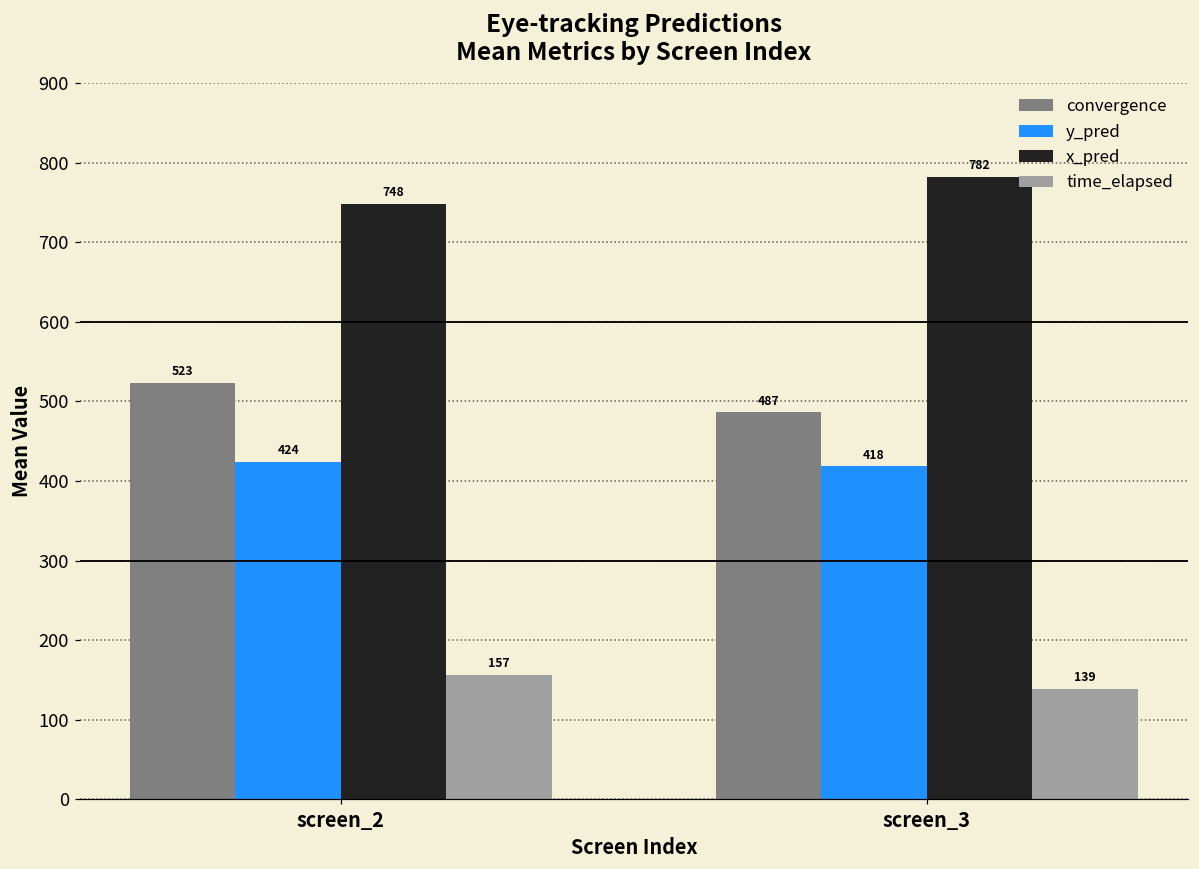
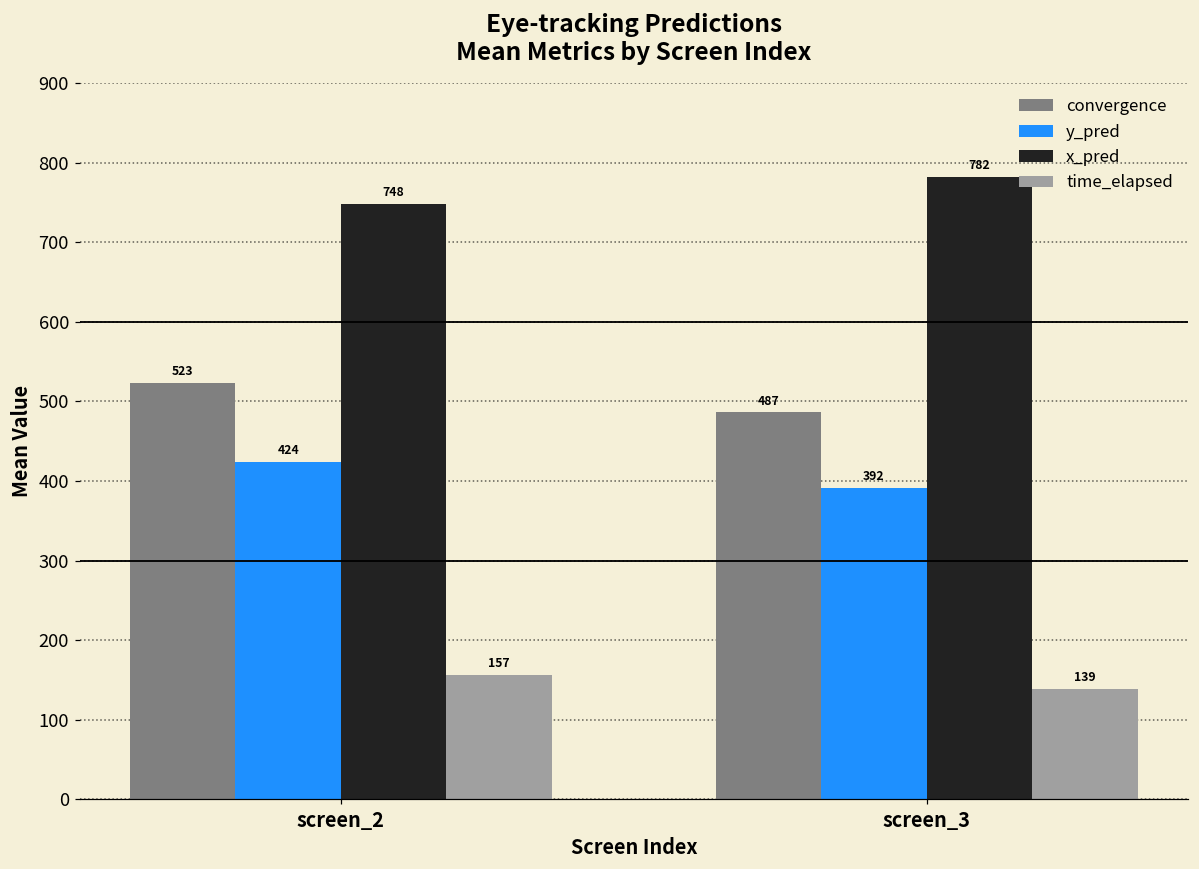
  {
    "y_pred": {
      "screen_2": 424,
-     "screen_3": 418
+     "screen_3": 392
    },
    "x_pred": {
      "screen_2": 748,
      "screen_3": 782
    }
  }
